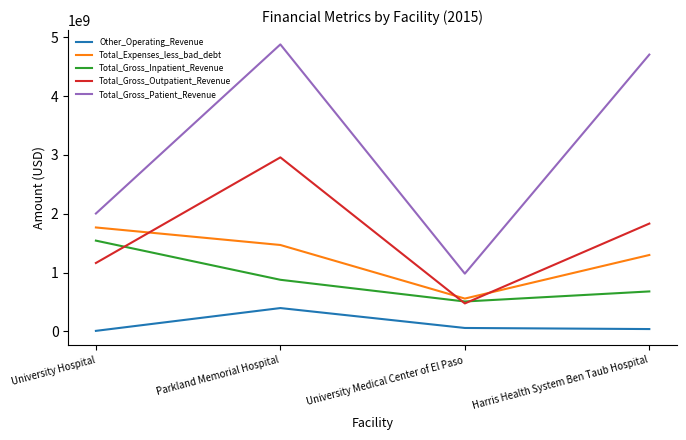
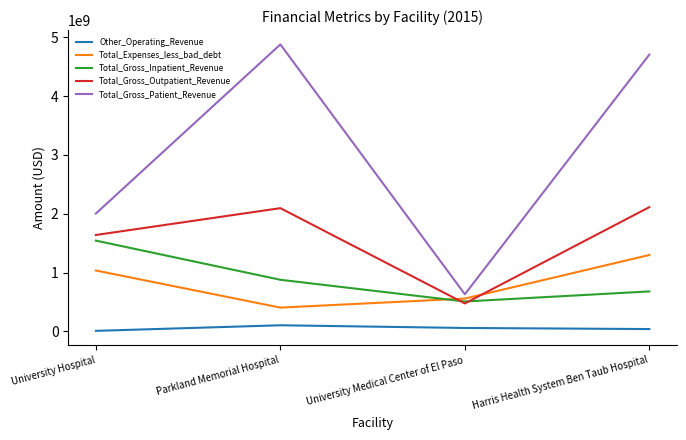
  {
    "Other_Operating_Revenue": {
      "University Hospital": 0,
-     "Parkland Memorial Hospital": 400000000,
+     "Parkland Memorial Hospital": 100000000,
      "University Medical Center of El Paso": 100000000,
      "Harris Health System Ben Taub Hospital": 0
    },
    "Total_Expenses_less_bad_debt": {
-     "University Hospital": 1800000000,
-     "Parkland Memorial Hospital": 1500000000,
+     "University Hospital": 1000000000,
+     "Parkland Memorial Hospital": 400000000,
      "University Medical Center of El Paso": 600000000,
      "Harris Health System Ben Taub Hospital": 1300000000
    },
    "Total_Gross_Inpatient_Revenue": {
      "University Hospital": 1500000000,
      "Parkland Memorial Hospital": 900000000,
      "Harris Health System Ben Taub Hospital": 700000000
    },
    "Total_Gross_Outpatient_Revenue": {
-     "University Hospital": 1200000000,
-     "Parkland Memorial Hospital": 3000000000,
-     "Harris Health System Ben Taub Hospital": 1800000000
+     "University Hospital": 1600000000,
+     "Parkland Memorial Hospital": 2100000000,
+     "Harris Health System Ben Taub Hospital": 2100000000
    },
    "Total_Gross_Patient_Revenue": {
      "University Hospital": 2000000000,
      "Parkland Memorial Hospital": 4900000000,
-     "University Medical Center of El Paso": 1000000000,
+     "University Medical Center of El Paso": 600000000,
      "Harris Health System Ben Taub Hospital": 4700000000
    }
  }
